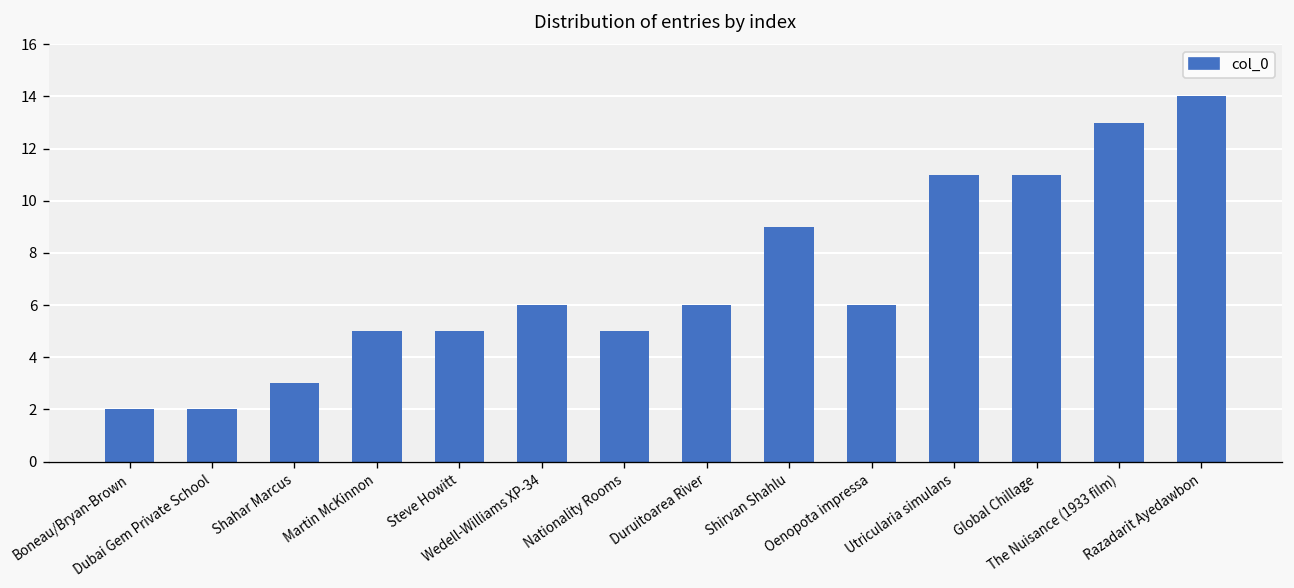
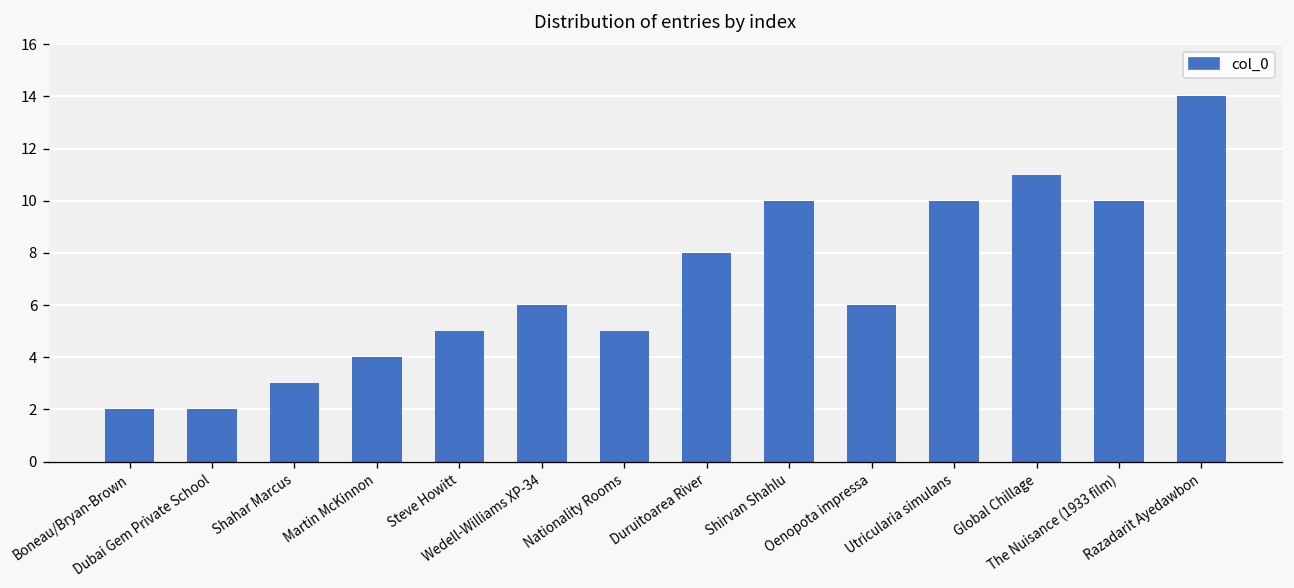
  {
    "Boneau/Bryan-Brown": 2,
    "Dubai Gem Private School": 2,
    "Shahar Marcus": 3,
-   "Martin McKinnon": 5,
+   "Martin McKinnon": 4,
    "Steve Howitt": 5,
    "Wedell-Williams XP-34": 6,
    "Nationality Rooms": 5,
-   "Duruitoarea River": 6,
-   "Shirvan Shahlu": 9,
+   "Duruitoarea River": 8,
+   "Shirvan Shahlu": 10,
    "Oenopota impressa": 6,
-   "Utricularia simulans": 11,
+   "Utricularia simulans": 10,
    "Global Chillage": 11,
-   "The Nuisance (1933 film)": 13,
+   "The Nuisance (1933 film)": 10,
    "Razadarit Ayedawbon": 14
  }
